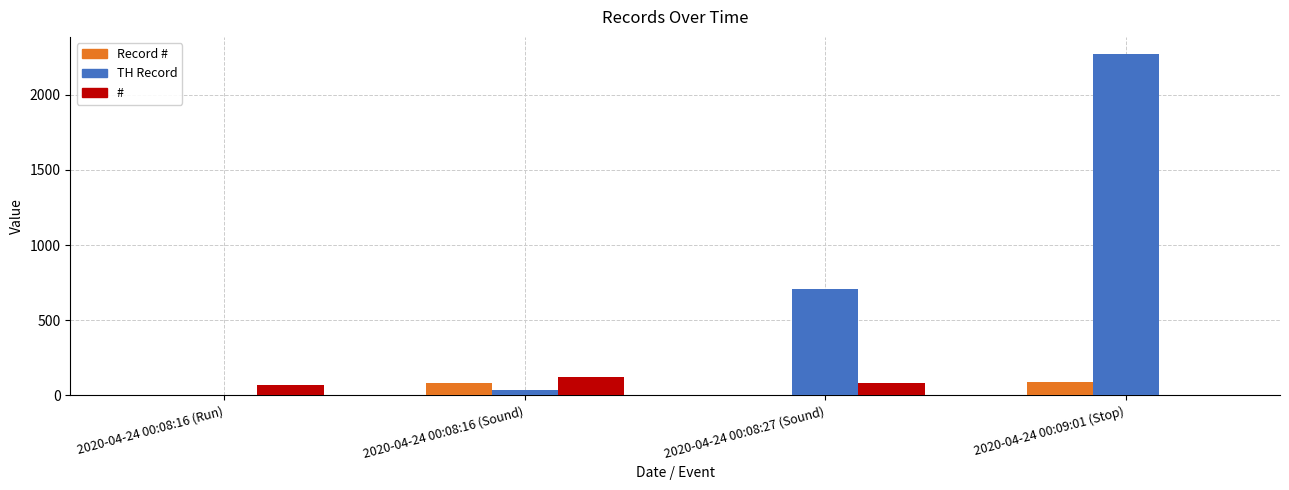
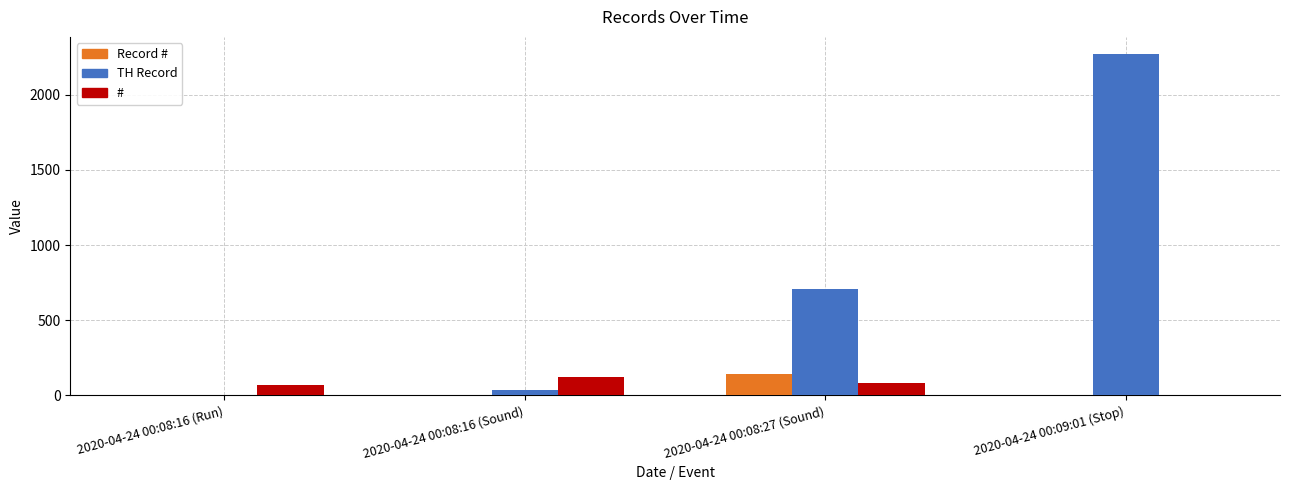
  {
    "Record #": {
-     "2020-04-24 00:08:16 (Sound)": 90,
-     "2020-04-24 00:08:27 (Sound)": 0,
-     "2020-04-24 00:09:01 (Stop)": 90
+     "2020-04-24 00:08:16 (Sound)": 0,
+     "2020-04-24 00:08:27 (Sound)": 140,
+     "2020-04-24 00:09:01 (Stop)": 0
    },
    "TH Record": {
      "2020-04-24 00:08:16 (Sound)": 40,
      "2020-04-24 00:08:27 (Sound)": 710,
      "2020-04-24 00:09:01 (Stop)": 2270
    },
    "#": {
      "2020-04-24 00:08:16 (Run)": 70,
      "2020-04-24 00:08:16 (Sound)": 120,
      "2020-04-24 00:08:27 (Sound)": 80
    }
  }
